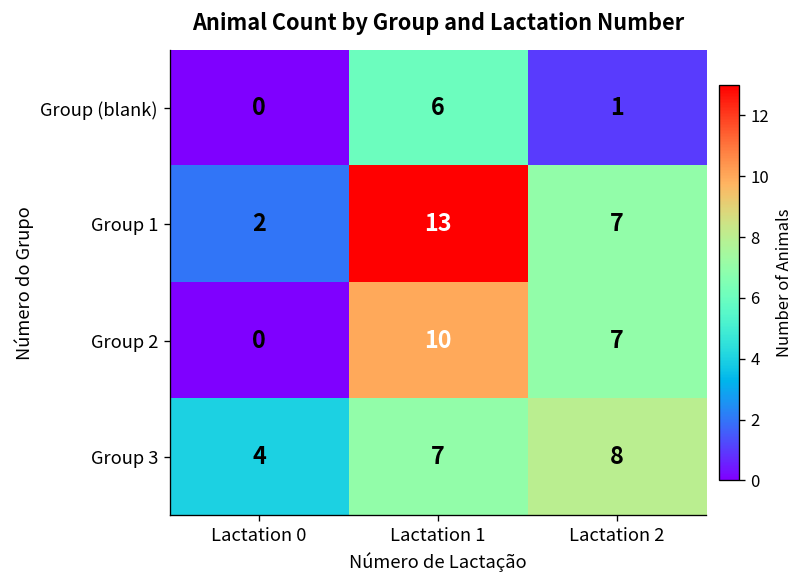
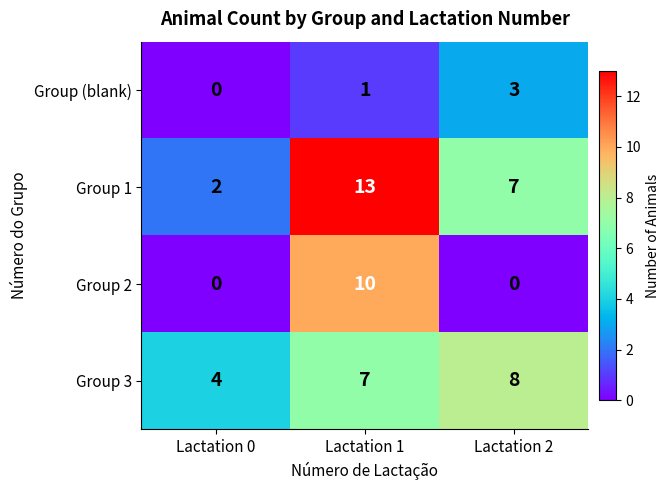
  {
    "Group (blank)": {
      "Lactation 0": 0,
-     "Lactation 1": 6,
-     "Lactation 2": 1
+     "Lactation 1": 1,
+     "Lactation 2": 3
    },
    "Group 1": {
      "Lactation 0": 2,
      "Lactation 1": 13,
      "Lactation 2": 7
    },
    "Group 2": {
      "Lactation 0": 0,
      "Lactation 1": 10,
-     "Lactation 2": 7
+     "Lactation 2": 0
    },
    "Group 3": {
      "Lactation 0": 4,
      "Lactation 1": 7,
      "Lactation 2": 8
    }
  }
